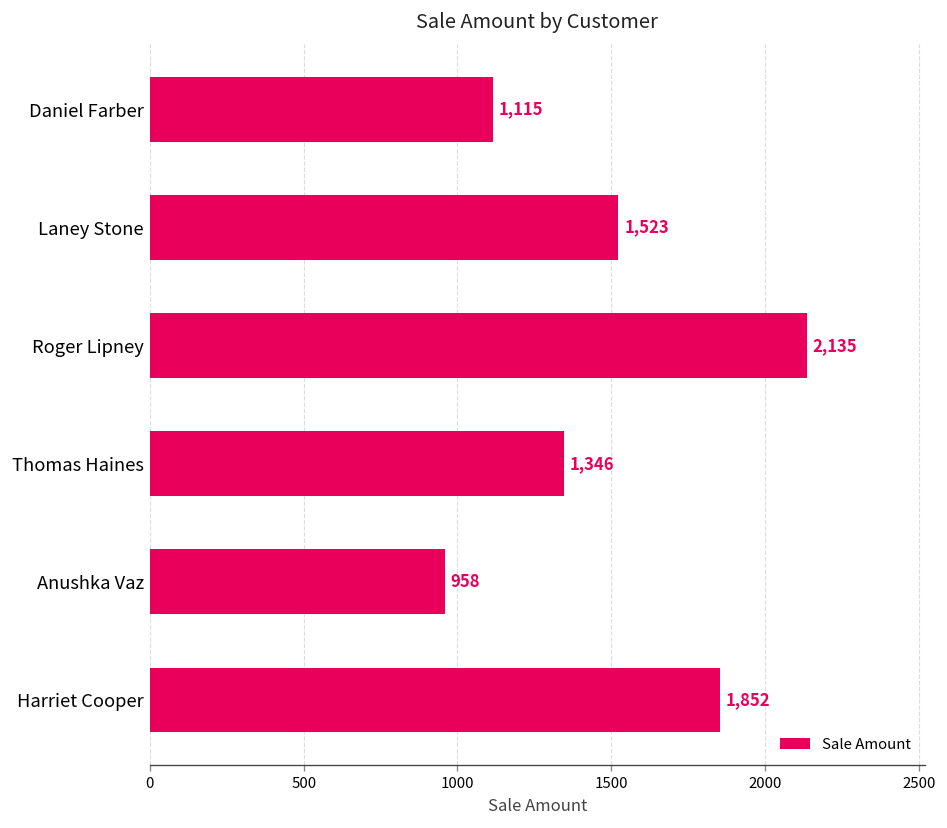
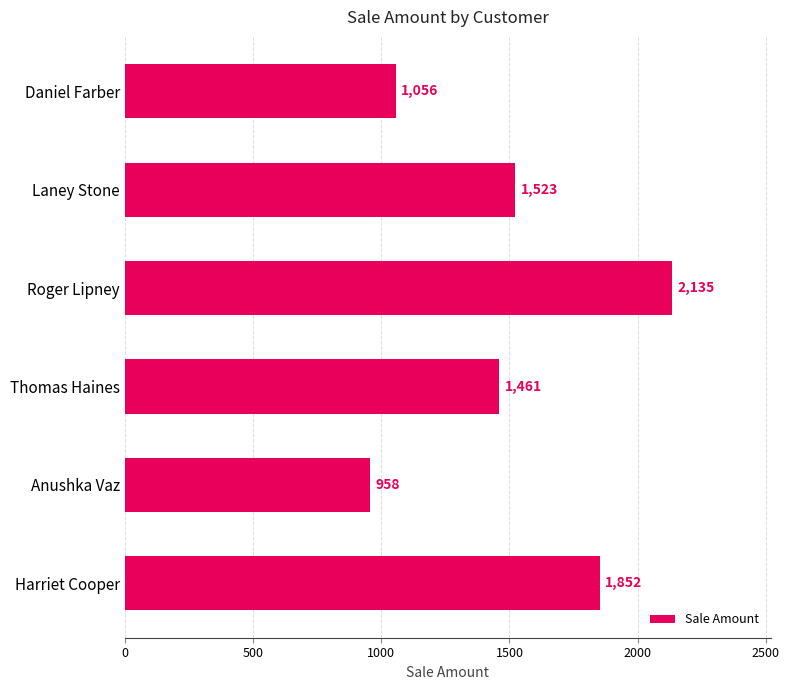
  {
-   "Daniel Farber": "1,115",
+   "Daniel Farber": "1,056",
    "Laney Stone": "1,523",
    "Roger Lipney": "2,135",
-   "Thomas Haines": "1,346",
+   "Thomas Haines": "1,461",
    "Anushka Vaz": "958",
    "Harriet Cooper": "1,852"
  }
